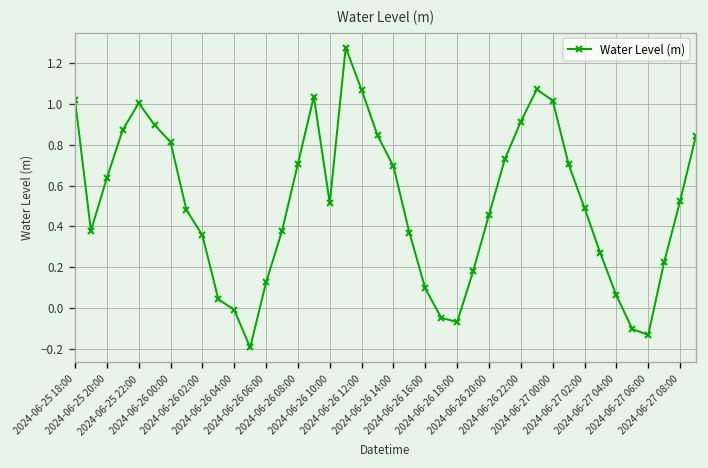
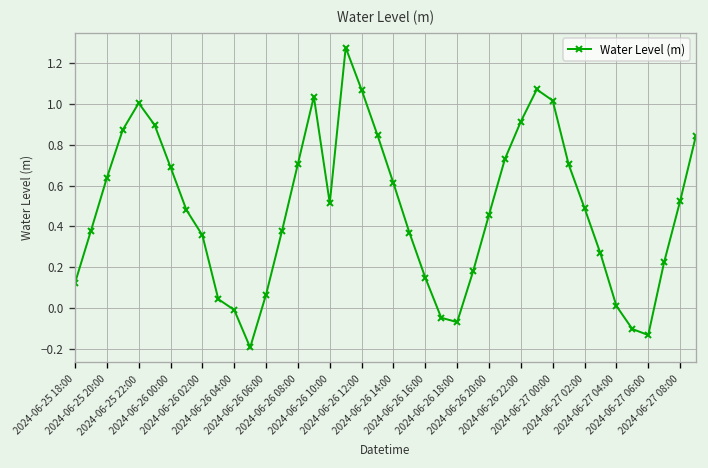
  {
-   "2024-06-25 18:00": 1.02,
+   "2024-06-25 18:00": 0.12,
    "2024-06-25 20:00": 0.64,
    "2024-06-25 22:00": 1.01,
-   "2024-06-26 00:00": 0.81,
+   "2024-06-26 00:00": 0.69,
    "2024-06-26 02:00": 0.36,
    "2024-06-26 04:00": -0.01,
-   "2024-06-26 06:00": 0.13,
+   "2024-06-26 06:00": 0.07,
    "2024-06-26 08:00": 0.71,
    "2024-06-26 10:00": 0.51,
    "2024-06-26 12:00": 1.07,
-   "2024-06-26 14:00": 0.69,
-   "2024-06-26 16:00": 0.10,
+   "2024-06-26 14:00": 0.61,
+   "2024-06-26 16:00": 0.15,
    "2024-06-26 18:00": -0.07,
    "2024-06-26 20:00": 0.46,
    "2024-06-26 22:00": 0.92,
    "2024-06-27 00:00": 1.02,
    "2024-06-27 02:00": 0.49,
-   "2024-06-27 04:00": 0.06,
+   "2024-06-27 04:00": 0.01,
    "2024-06-27 06:00": -0.13,
    "2024-06-27 08:00": 0.52
  }
